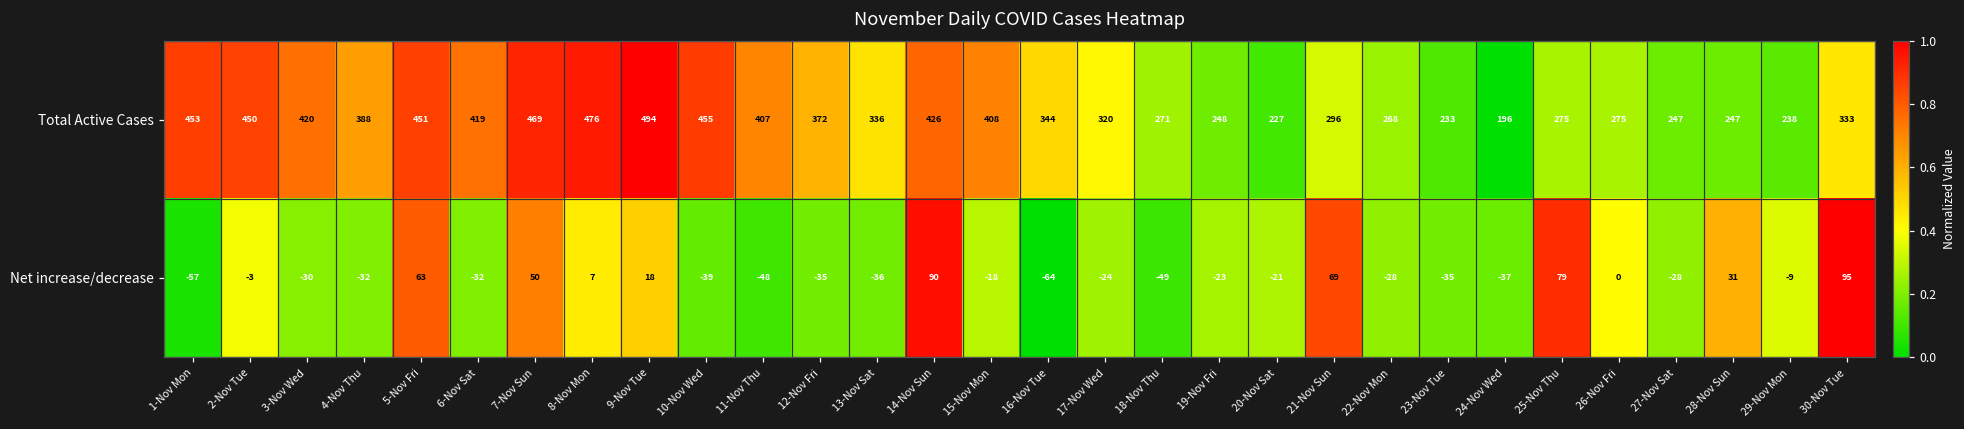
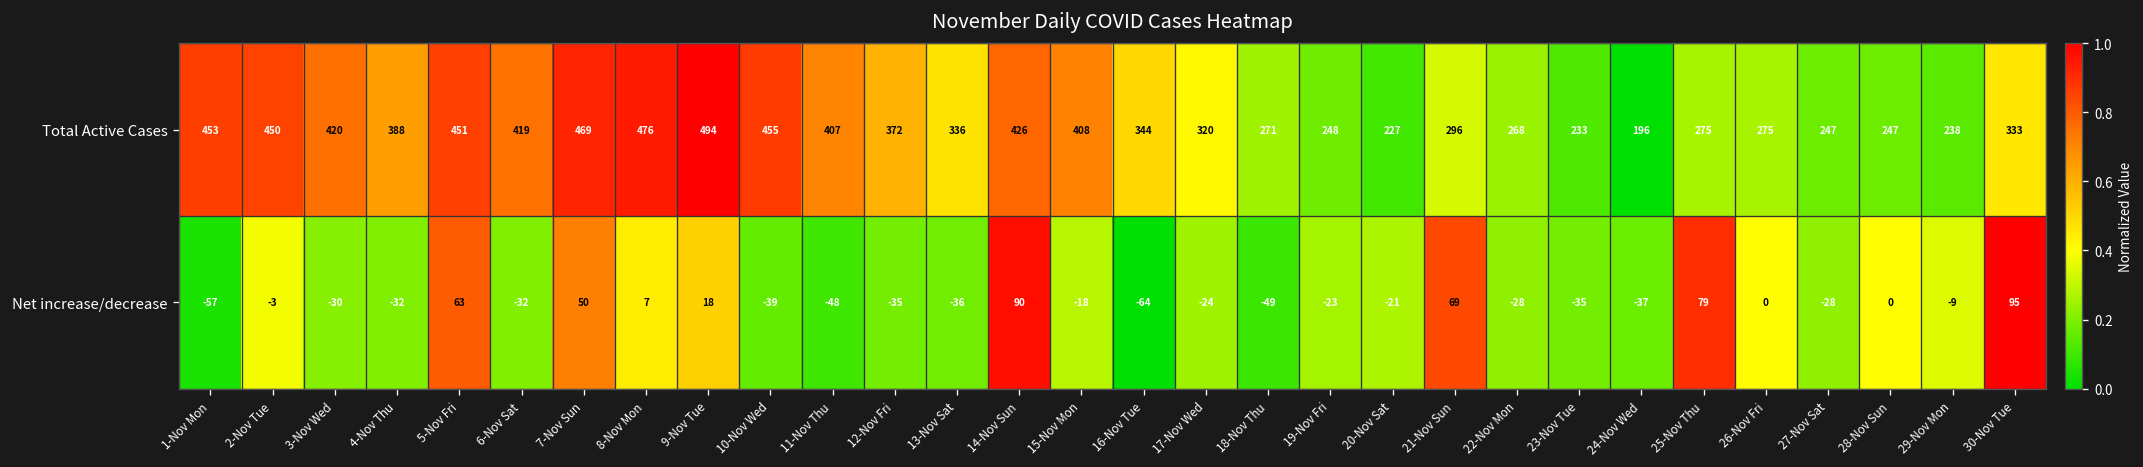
  {
    "Total Active Cases": {
      "1-Nov Mon": 453,
      "2-Nov Tue": 450,
      "3-Nov Wed": 420,
      "4-Nov Thu": 388,
      "5-Nov Fri": 451,
      "6-Nov Sat": 419,
      "7-Nov Sun": 469,
      "8-Nov Mon": 476,
      "9-Nov Tue": 494,
      "10-Nov Wed": 455,
      "11-Nov Thu": 407,
      "12-Nov Fri": 372,
      "13-Nov Sat": 336,
      "14-Nov Sun": 426,
      "15-Nov Mon": 408,
      "16-Nov Tue": 344,
      "17-Nov Wed": 320,
      "18-Nov Thu": 271,
      "19-Nov Fri": 248,
      "20-Nov Sat": 227,
      "21-Nov Sun": 296,
      "22-Nov Mon": 268,
      "23-Nov Tue": 233,
      "24-Nov Wed": 196,
      "25-Nov Thu": 275,
      "26-Nov Fri": 275,
      "27-Nov Sat": 247,
      "28-Nov Sun": 247,
      "29-Nov Mon": 238,
      "30-Nov Tue": 333
    },
    "Net increase/decrease": {
      "1-Nov Mon": -57,
      "2-Nov Tue": -3,
      "3-Nov Wed": -30,
      "4-Nov Thu": -32,
      "5-Nov Fri": 63,
      "6-Nov Sat": -32,
      "7-Nov Sun": 50,
      "8-Nov Mon": 7,
      "9-Nov Tue": 18,
      "10-Nov Wed": -39,
      "11-Nov Thu": -48,
      "12-Nov Fri": -35,
      "13-Nov Sat": -36,
      "14-Nov Sun": 90,
      "15-Nov Mon": -18,
      "16-Nov Tue": -64,
      "17-Nov Wed": -24,
      "18-Nov Thu": -49,
      "19-Nov Fri": -23,
      "20-Nov Sat": -21,
      "21-Nov Sun": 69,
      "22-Nov Mon": -28,
      "23-Nov Tue": -35,
      "24-Nov Wed": -37,
      "25-Nov Thu": 79,
      "26-Nov Fri": 0,
      "27-Nov Sat": -28,
-     "28-Nov Sun": 31,
+     "28-Nov Sun": 0,
      "29-Nov Mon": -9,
      "30-Nov Tue": 95
    }
  }
